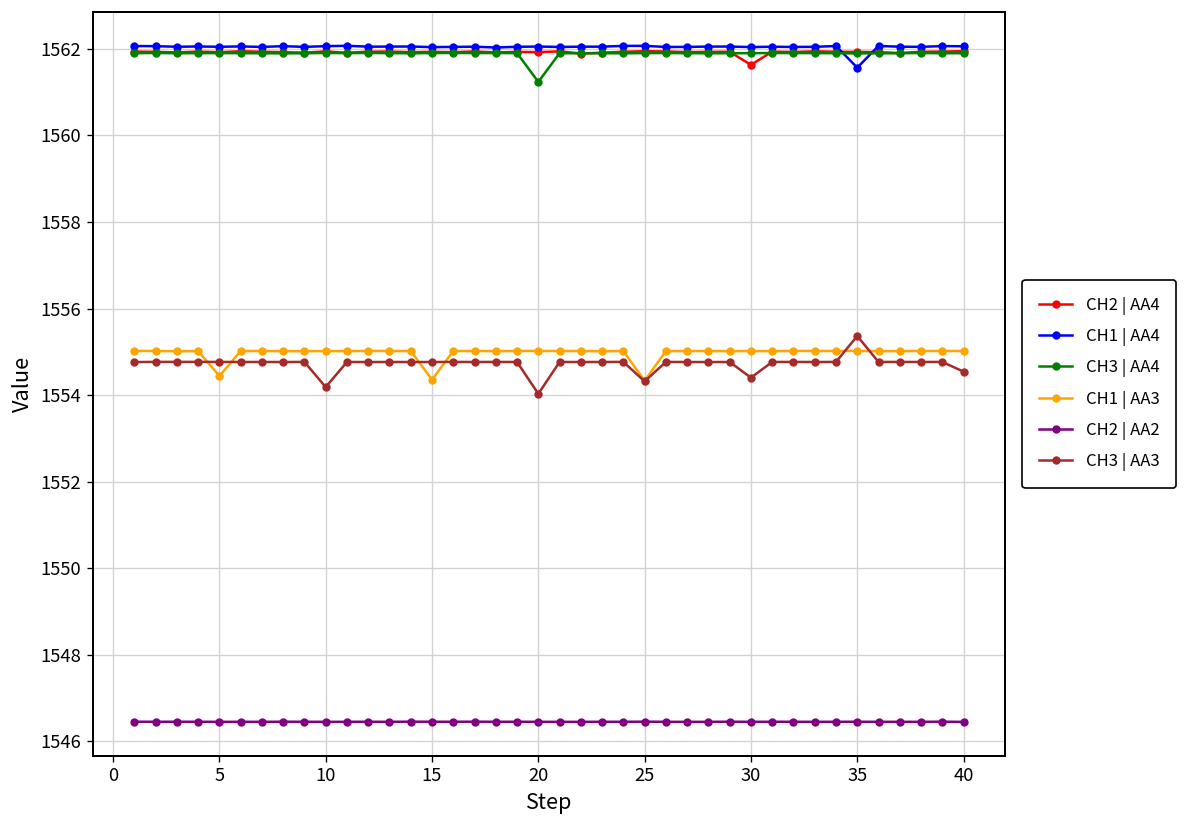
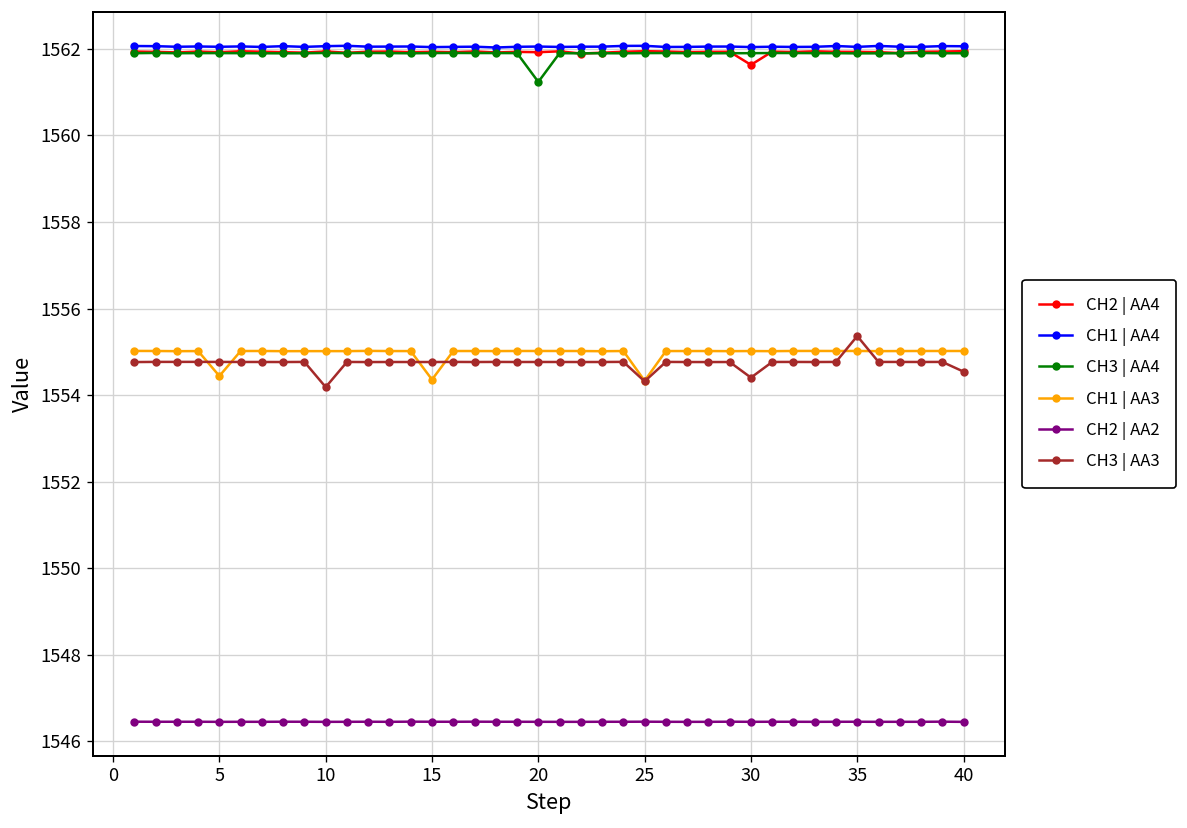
  {
    "CH2 | AA4": {
      "20": 1561.9,
      "30": 1561.6
    },
    "CH1 | AA4": {
      "5": 1562.0,
      "10": 1562.1,
      "15": 1562.0,
      "20": 1562.1,
      "25": 1562.1,
      "30": 1562.0,
-     "35": 1561.6,
+     "35": 1562.0,
      "40": 1562.1
    },
    "CH3 | AA4": {
      "20": 1561.2,
      "30": 1561.9
    },
    "CH1 | AA3": {
      "5": 1554.4,
      "10": 1555.0,
      "15": 1554.4,
      "20": 1555.0,
      "30": 1555.0,
      "35": 1555.0,
      "40": 1555.0
    },
    "CH2 | AA2": {
      "5": 1546.5,
      "10": 1546.5,
      "15": 1546.5,
      "20": 1546.5,
      "25": 1546.5,
      "30": 1546.5,
      "35": 1546.5,
      "40": 1546.5
    },
    "CH3 | AA3": {
      "5": 1554.8,
      "10": 1554.2,
      "15": 1554.8,
-     "20": 1554.0,
+     "20": 1554.8,
      "30": 1554.4,
      "35": 1555.4,
      "40": 1554.5
    }
  }
